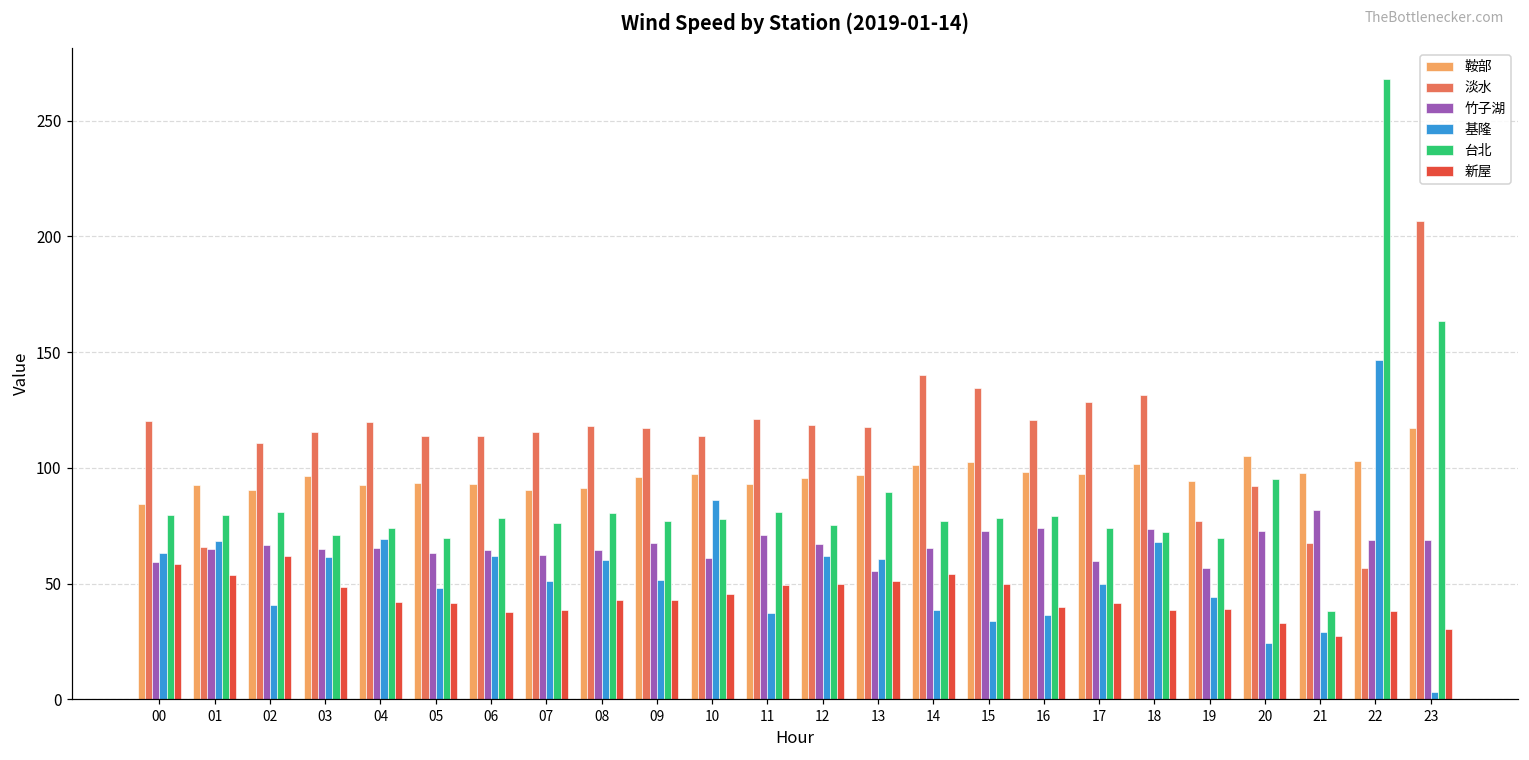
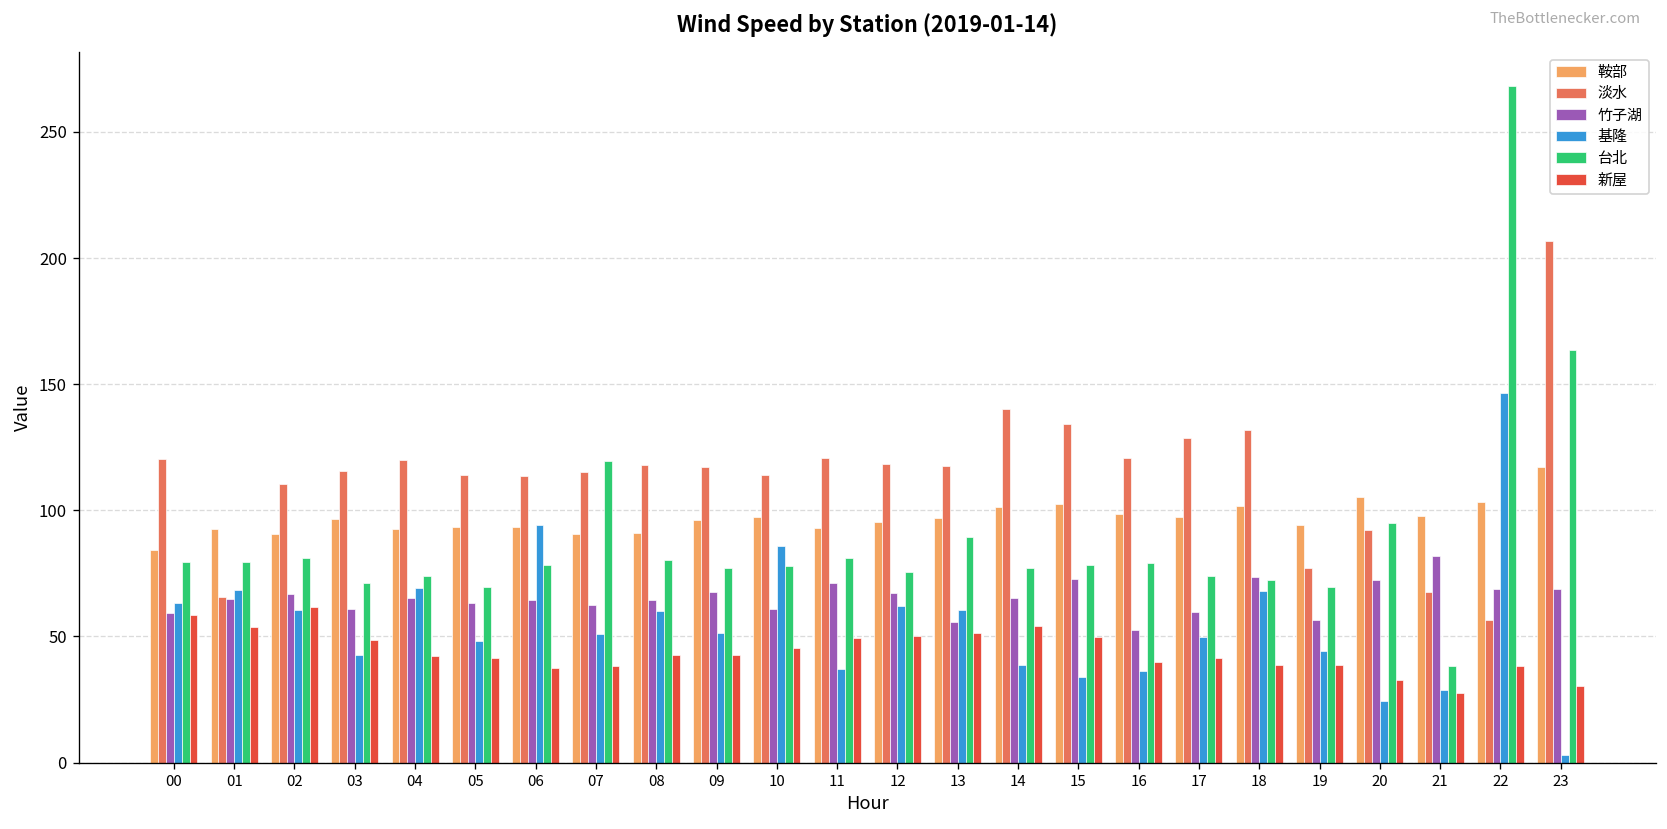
  {
    "竹子湖": {
      "00": 59,
      "01": 65,
      "02": 67,
-     "03": 65,
+     "03": 61,
      "04": 65,
      "05": 63,
      "06": 65,
      "07": 63,
      "08": 64,
      "09": 68,
      "10": 61,
      "11": 71,
      "12": 67,
      "13": 56,
      "14": 65,
      "15": 73,
-     "16": 74,
+     "16": 53,
      "17": 60,
      "18": 74,
      "19": 57,
      "20": 73,
      "21": 82,
      "22": 69,
      "23": 69
    },
    "基隆": {
      "00": 63,
      "01": 68,
-     "02": 41,
-     "03": 61,
+     "02": 60,
+     "03": 43,
      "04": 69,
      "05": 48,
-     "06": 62,
+     "06": 94,
      "07": 51,
      "08": 60,
      "09": 51,
      "10": 86,
      "11": 37,
      "12": 62,
      "13": 61,
      "14": 39,
      "15": 34,
      "16": 36,
      "17": 50,
      "18": 68,
      "19": 44,
      "20": 24,
      "21": 29,
      "22": 146,
      "23": 3
    },
    "台北": {
      "00": 79,
      "01": 79,
      "02": 81,
      "03": 71,
      "04": 74,
      "05": 69,
      "06": 78,
-     "07": 76,
+     "07": 120,
      "08": 80,
      "09": 77,
      "10": 78,
      "11": 81,
      "12": 75,
      "13": 90,
      "14": 77,
      "15": 78,
      "16": 79,
      "17": 74,
      "18": 72,
      "19": 69,
      "20": 95,
      "21": 38,
      "22": 268,
      "23": 163
    }
  }
